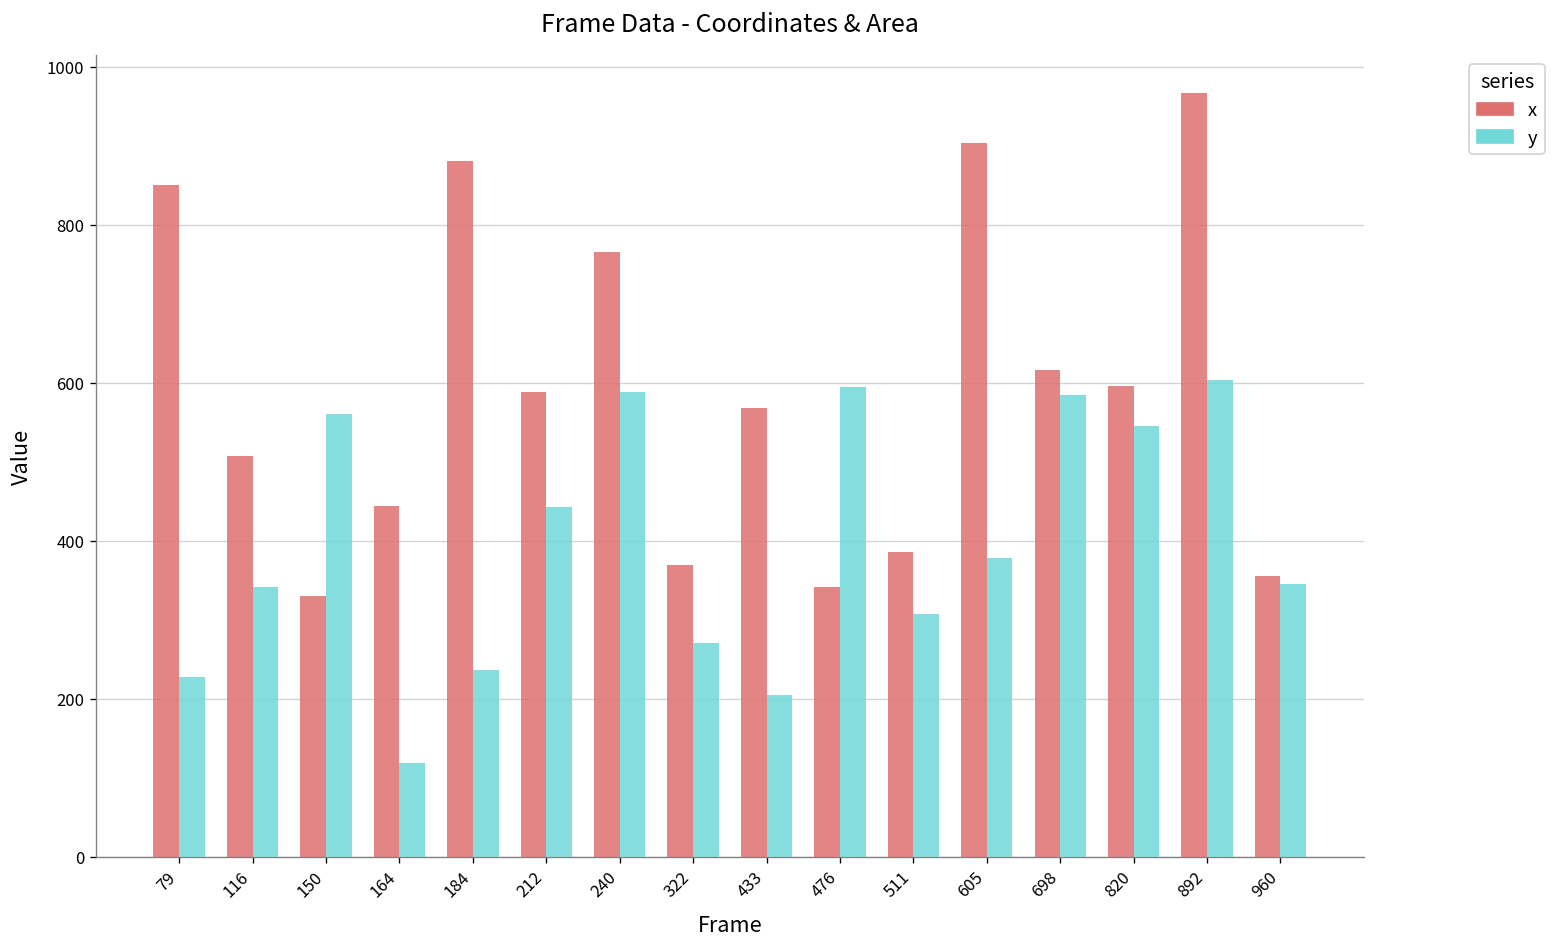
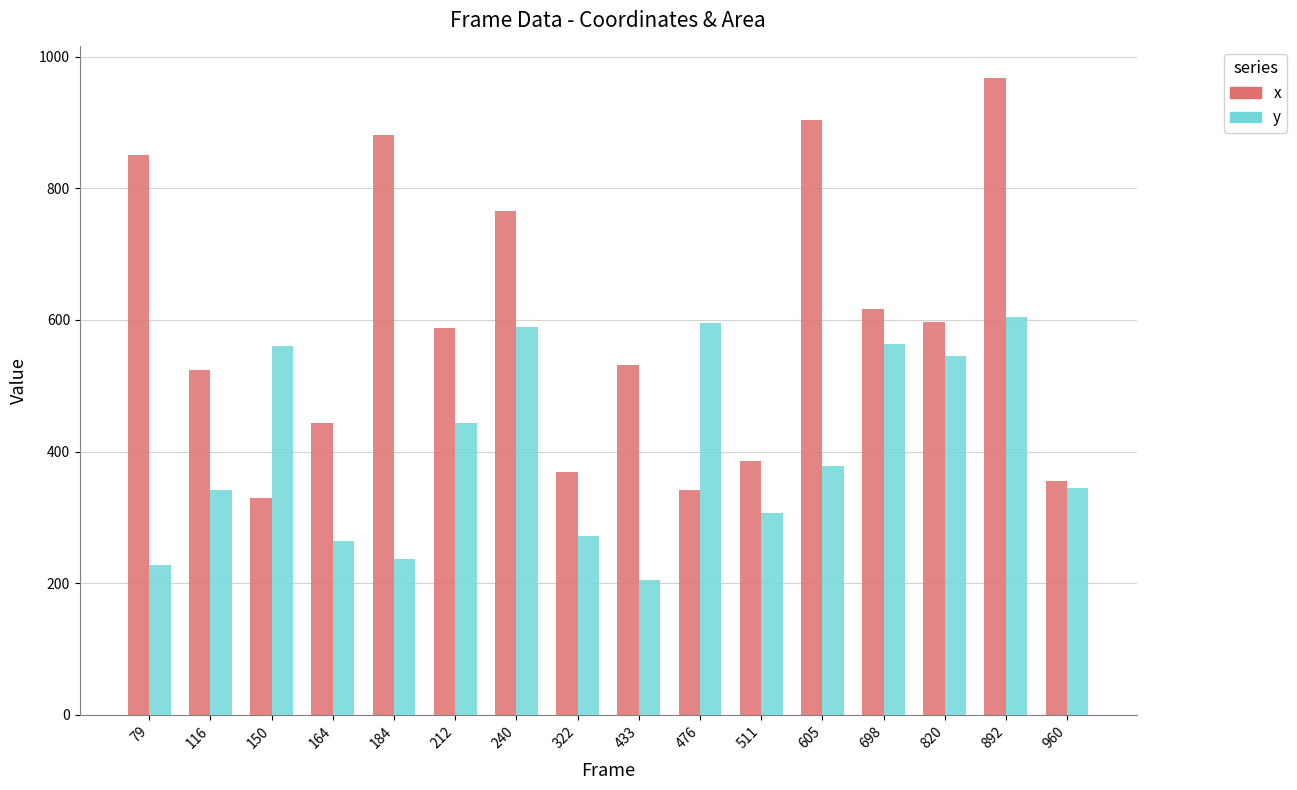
  {
    "x": {
      "79": 850,
-     "116": 510,
+     "116": 520,
      "150": 330,
      "164": 440,
      "184": 880,
      "212": 590,
      "240": 770,
      "322": 370,
-     "433": 570,
+     "433": 530,
      "476": 340,
      "511": 390,
      "605": 900,
      "698": 620,
      "820": 600,
      "892": 970,
      "960": 360
    },
    "y": {
      "79": 230,
      "116": 340,
      "150": 560,
-     "164": 120,
+     "164": 260,
      "184": 240,
      "212": 440,
      "240": 590,
      "322": 270,
      "433": 210,
      "476": 600,
      "511": 310,
      "605": 380,
-     "698": 580,
+     "698": 560,
      "820": 550,
      "892": 600,
      "960": 350
    }
  }
